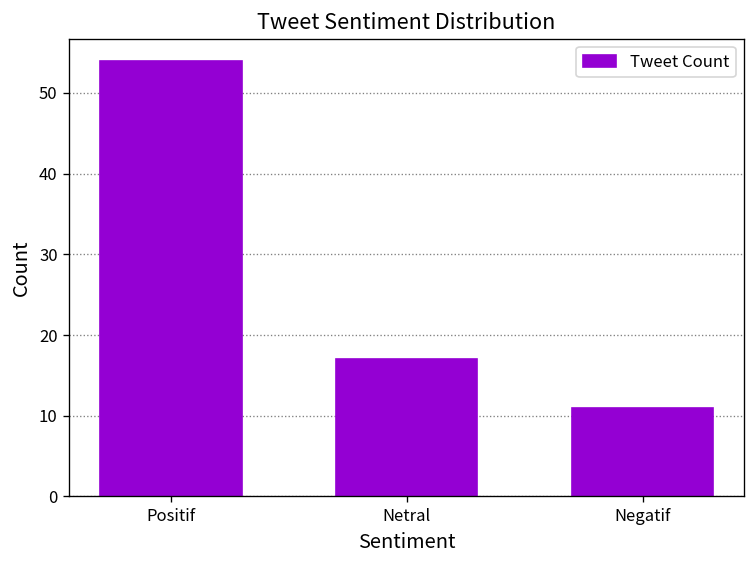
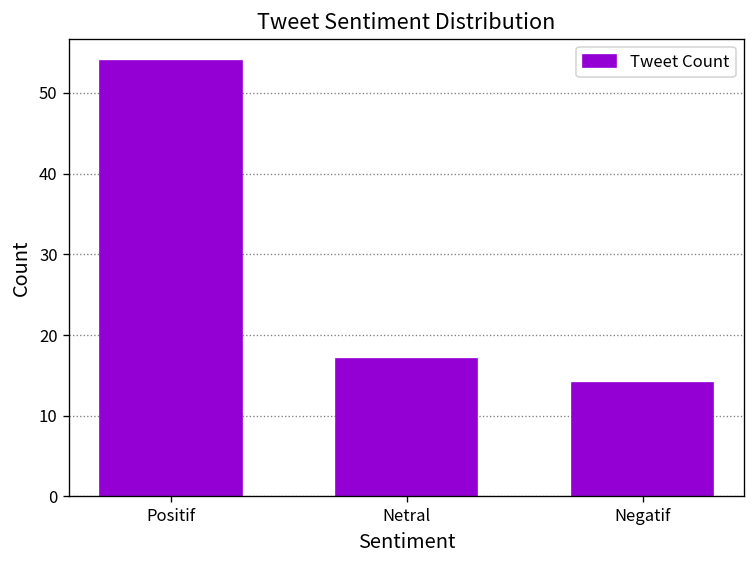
  {
    "Positif": 54,
    "Netral": 17,
-   "Negatif": 11
+   "Negatif": 14
  }
